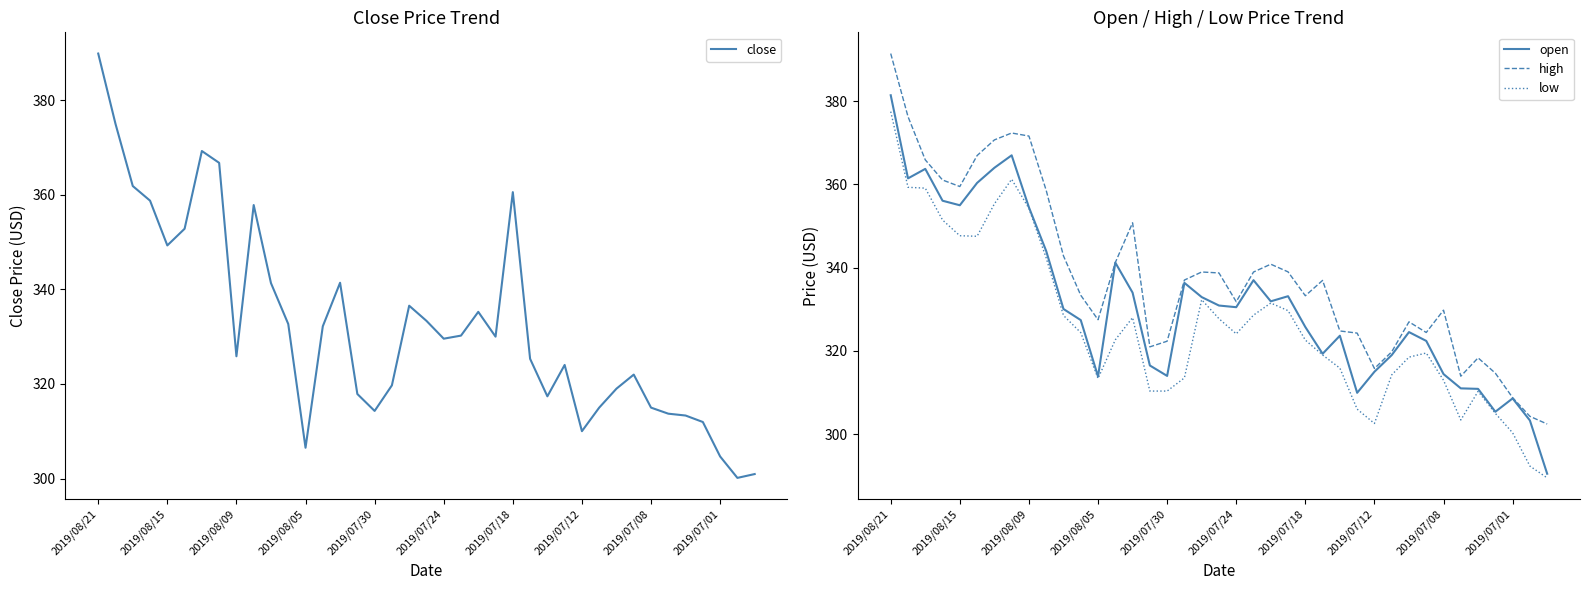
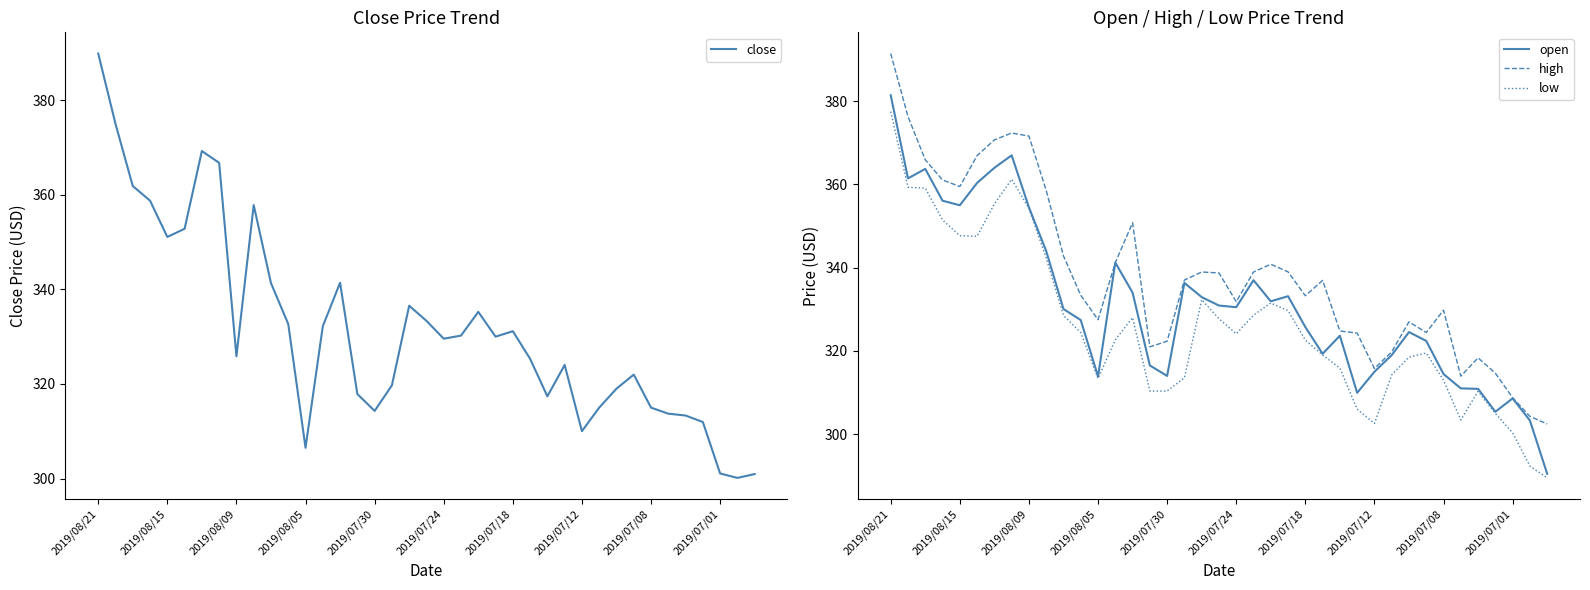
  {
    "Close Price Trend": {
      "2019/08/21": 390,
-     "2019/08/15": 349,
+     "2019/08/15": 351,
      "2019/08/09": 326,
      "2019/08/05": 307,
      "2019/07/30": 314,
      "2019/07/24": 330,
-     "2019/07/18": 361,
+     "2019/07/18": 331,
      "2019/07/12": 310,
      "2019/07/08": 315,
-     "2019/07/01": 305
+     "2019/07/01": 301
    }
  }
